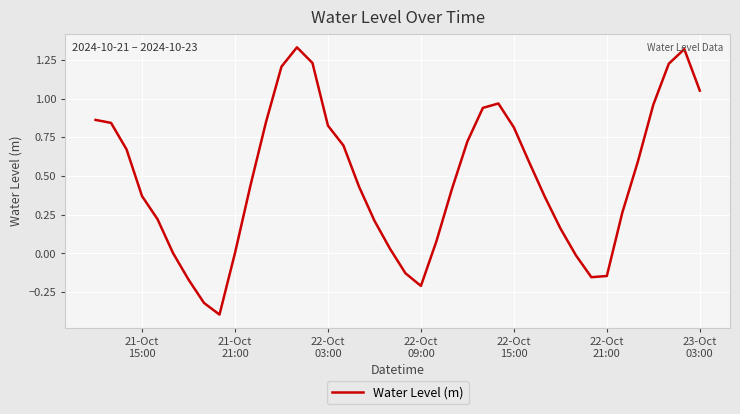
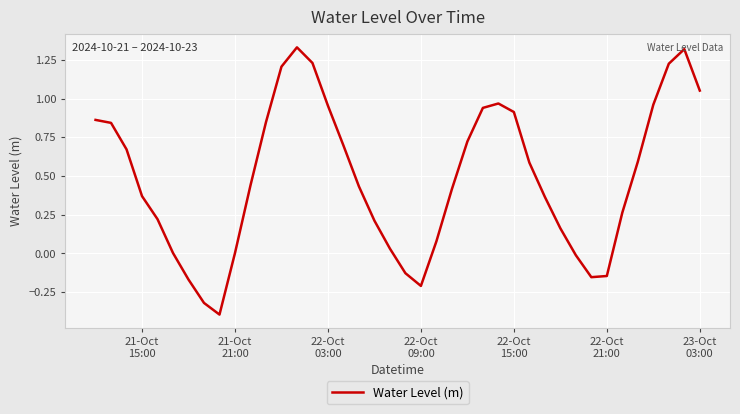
  {
    "21-Oct 15:00": 0.37,
    "21-Oct 21:00": 0.00,
-   "22-Oct 03:00": 0.83,
+   "22-Oct 03:00": 0.95,
    "22-Oct 09:00": -0.21,
-   "22-Oct 15:00": 0.81,
+   "22-Oct 15:00": 0.91,
    "22-Oct 21:00": -0.15,
    "23-Oct 03:00": 1.05
  }
